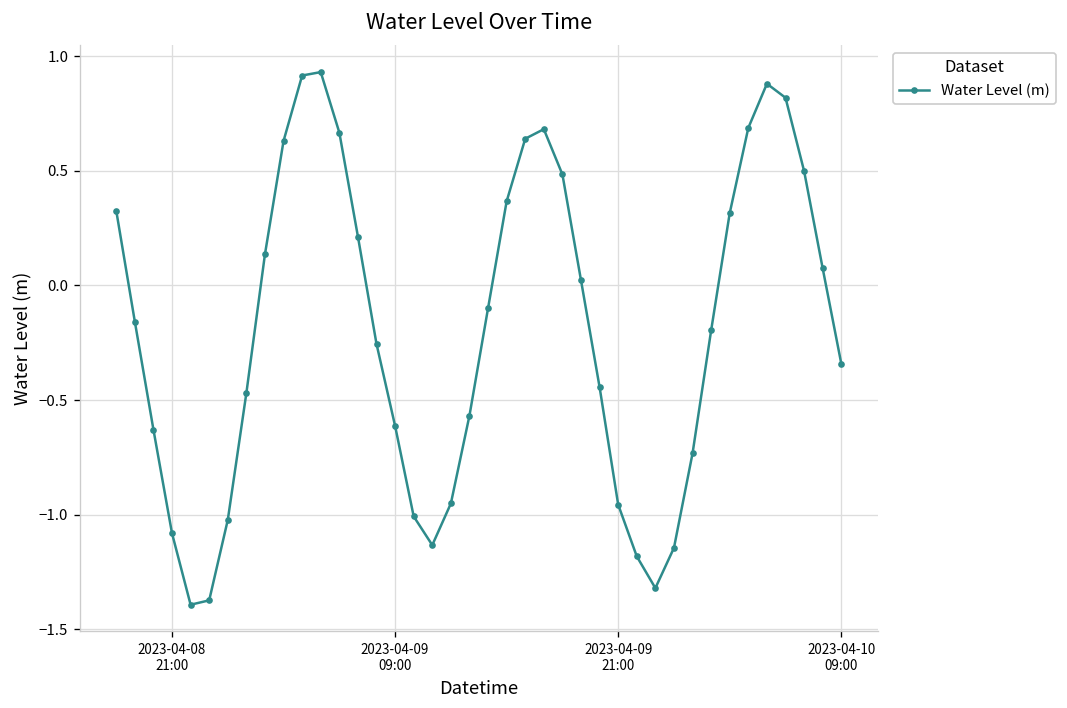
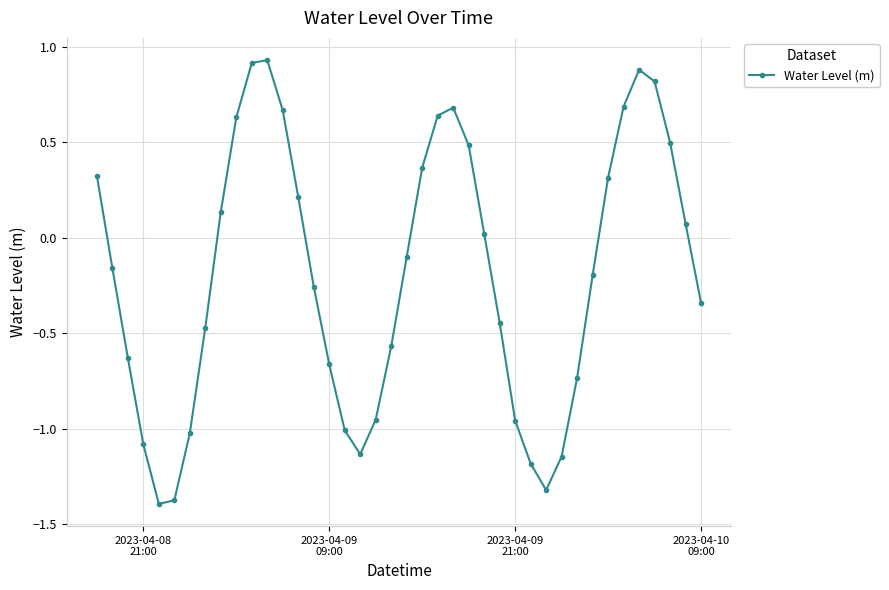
  {
    "2023-04-08 21:00": -1.08,
-   "2023-04-09 09:00": -0.61,
+   "2023-04-09 09:00": -0.66,
    "2023-04-09 21:00": -0.96,
    "2023-04-10 09:00": -0.34
  }
